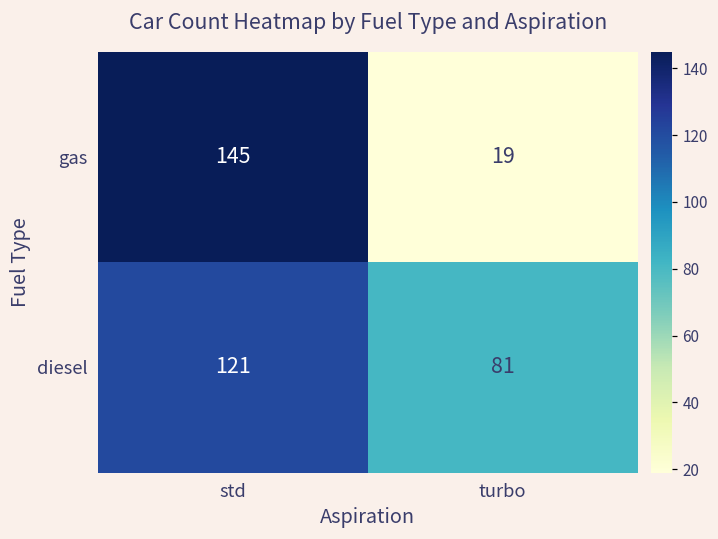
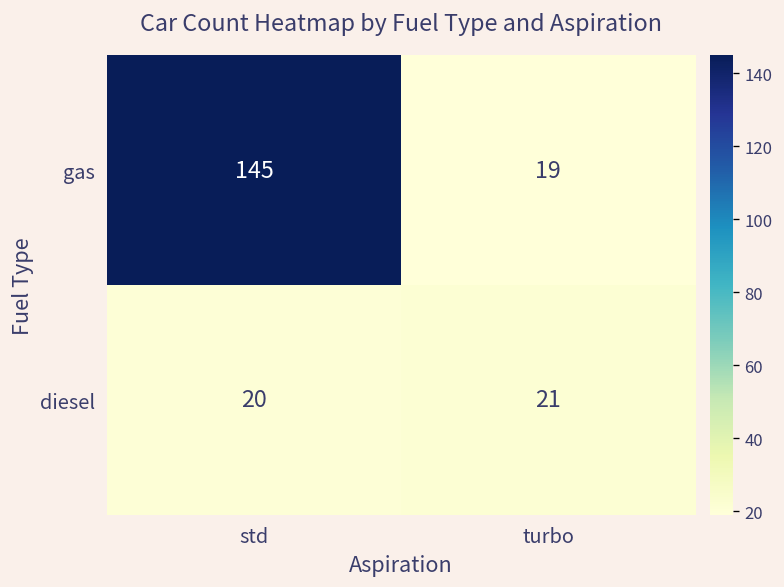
  {
    "gas": {
      "std": 145,
      "turbo": 19
    },
    "diesel": {
-     "std": 121,
-     "turbo": 81
+     "std": 20,
+     "turbo": 21
    }
  }
